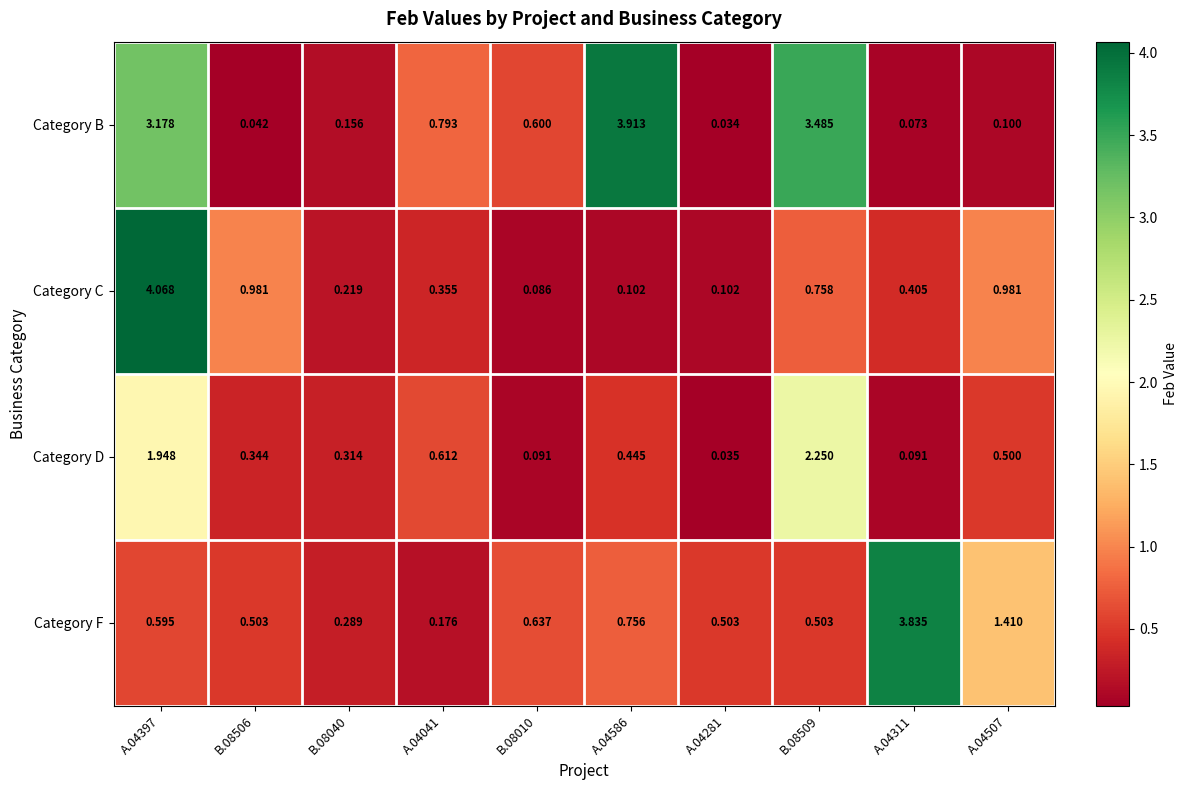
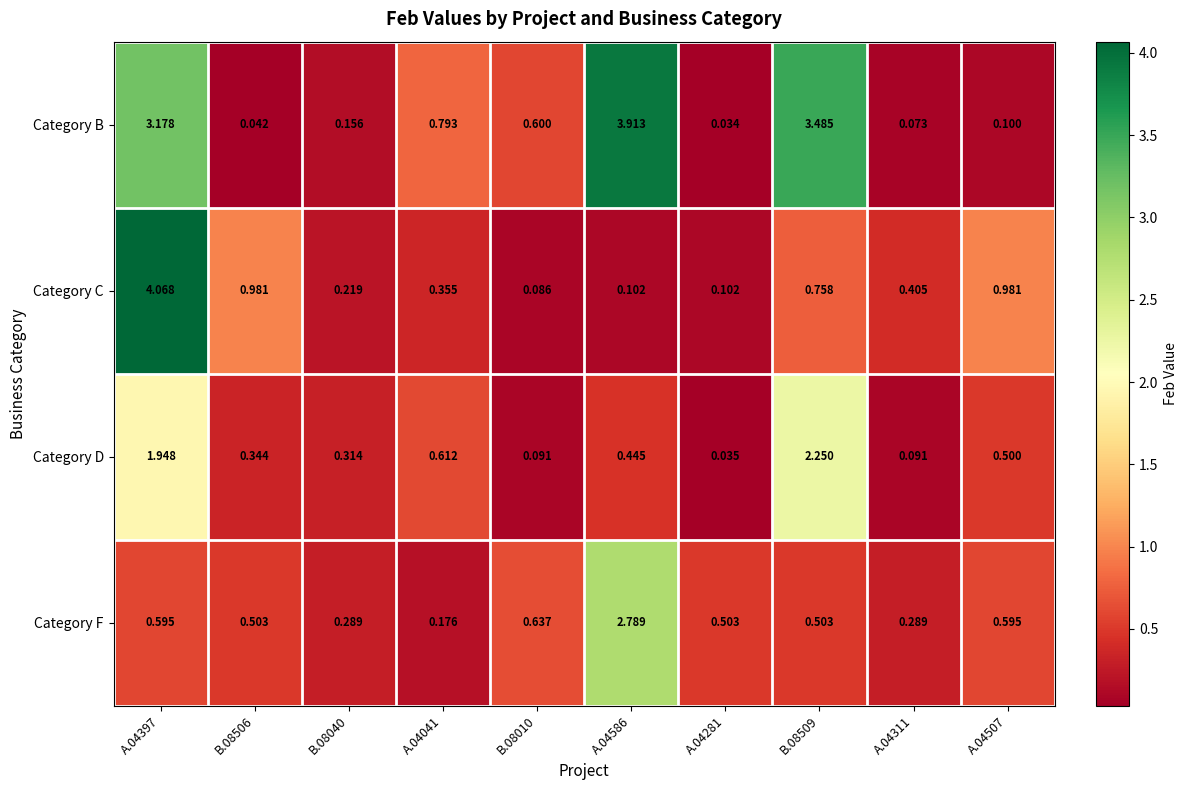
  {
    "Category B": {
      "A.04397": 3.178,
      "B.08506": 0.042,
      "B.08040": 0.156,
      "A.04041": 0.793,
      "B.08010": 0.600,
      "A.04586": 3.913,
      "A.04281": 0.034,
      "B.08509": 3.485,
      "A.04311": 0.073,
      "A.04507": 0.100
    },
    "Category C": {
      "A.04397": 4.068,
      "B.08506": 0.981,
      "B.08040": 0.219,
      "A.04041": 0.355,
      "B.08010": 0.086,
      "A.04586": 0.102,
      "A.04281": 0.102,
      "B.08509": 0.758,
      "A.04311": 0.405,
      "A.04507": 0.981
    },
    "Category D": {
      "A.04397": 1.948,
      "B.08506": 0.344,
      "B.08040": 0.314,
      "A.04041": 0.612,
      "B.08010": 0.091,
      "A.04586": 0.445,
      "A.04281": 0.035,
      "B.08509": 2.250,
      "A.04311": 0.091,
      "A.04507": 0.500
    },
    "Category F": {
      "A.04397": 0.595,
      "B.08506": 0.503,
      "B.08040": 0.289,
      "A.04041": 0.176,
      "B.08010": 0.637,
-     "A.04586": 0.756,
+     "A.04586": 2.789,
      "A.04281": 0.503,
      "B.08509": 0.503,
-     "A.04311": 3.835,
-     "A.04507": 1.410
+     "A.04311": 0.289,
+     "A.04507": 0.595
    }
  }
